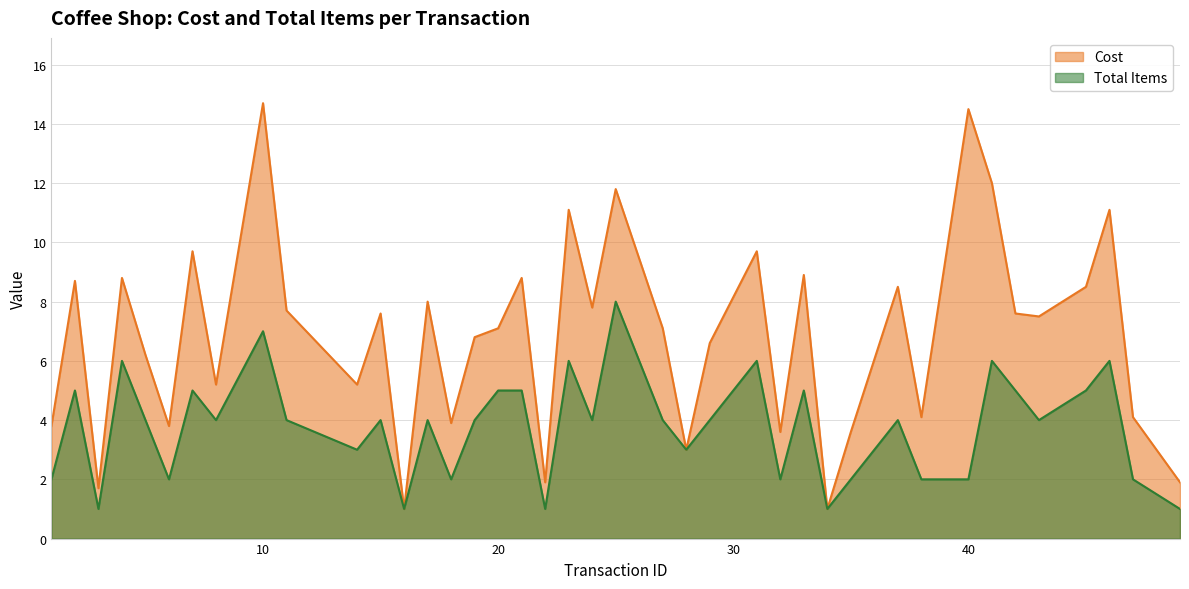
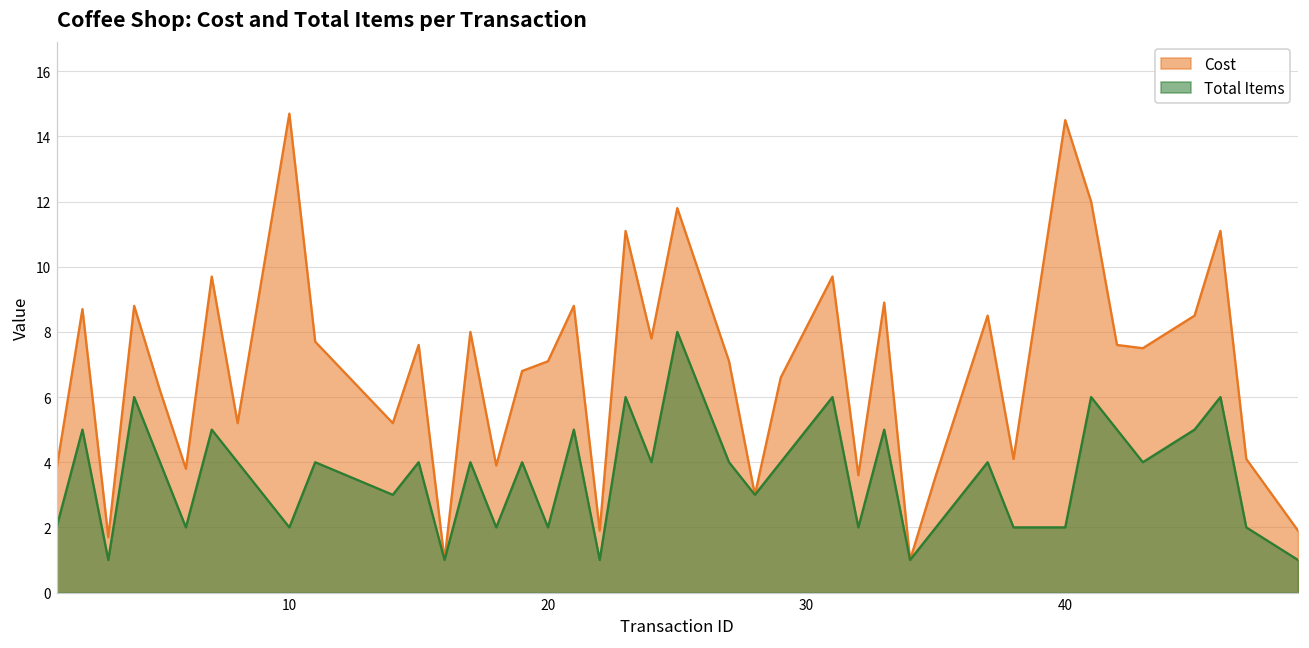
  {
    "Cost": {
      "10": 14.7,
      "20": 7.1,
      "40": 14.5
    },
    "Total Items": {
-     "10": 7,
-     "20": 5,
+     "10": 2,
+     "20": 2,
      "40": 2
    }
  }
